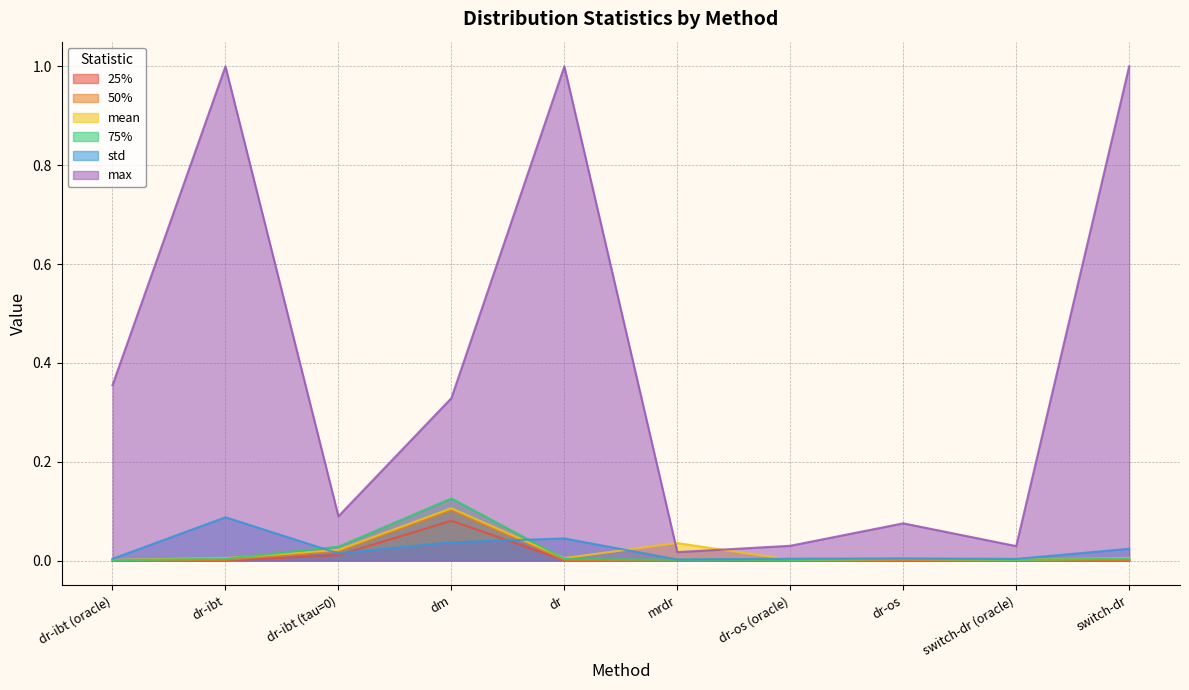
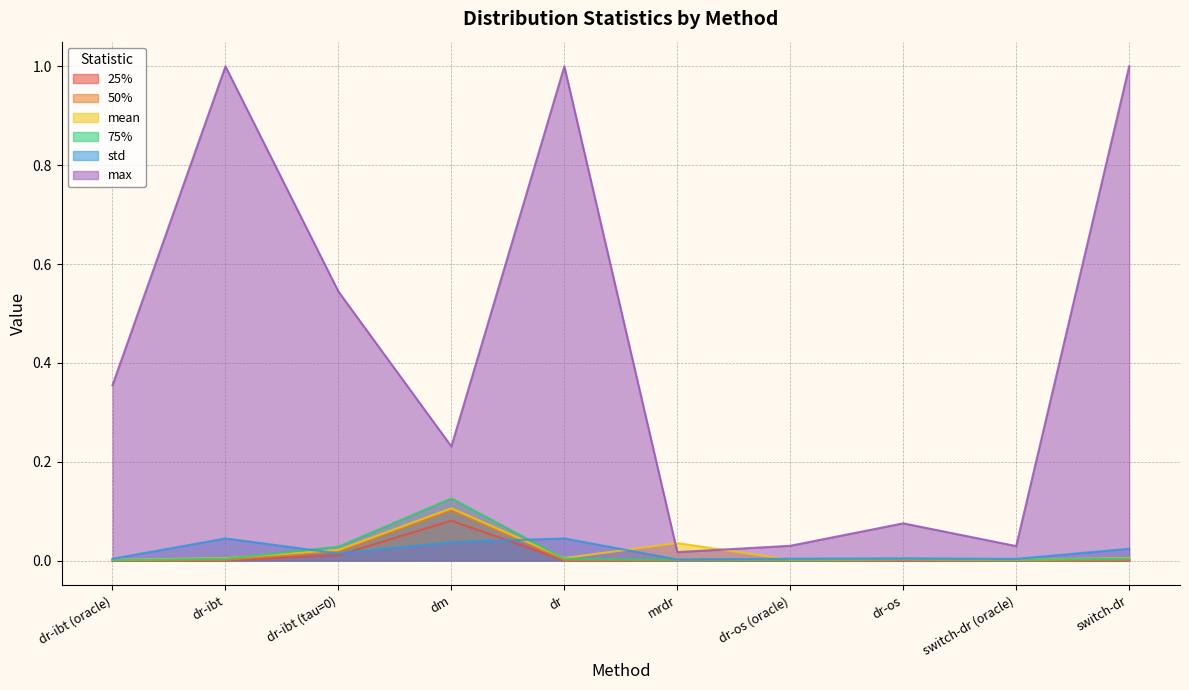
  {
    "mean": {
      "mrdr": 0.04
    },
    "75%": {
      "dr-ibt (tau=0)": 0.03,
      "dm": 0.13
    },
    "std": {
-     "dr-ibt": 0.09,
+     "dr-ibt": 0.04,
      "dm": 0.04,
      "dr": 0.04,
      "switch-dr": 0.02
    },
    "max": {
      "dr-ibt (oracle)": 0.35,
      "dr-ibt": 1.00,
-     "dr-ibt (tau=0)": 0.09,
-     "dm": 0.33,
+     "dr-ibt (tau=0)": 0.54,
+     "dm": 0.23,
      "dr": 1.00,
      "mrdr": 0.02,
      "dr-os (oracle)": 0.03,
      "dr-os": 0.08,
      "switch-dr (oracle)": 0.03,
      "switch-dr": 1.00
    }
  }
